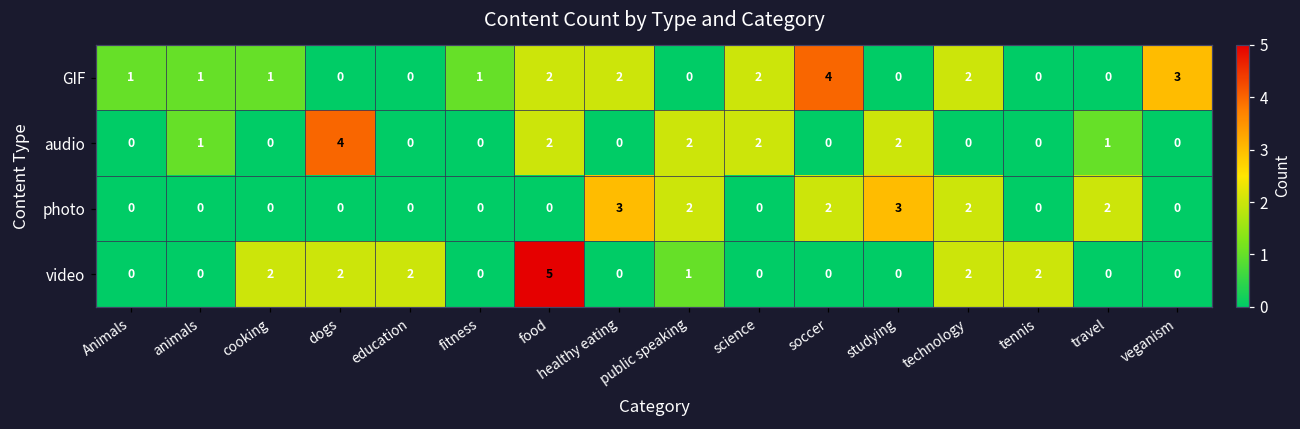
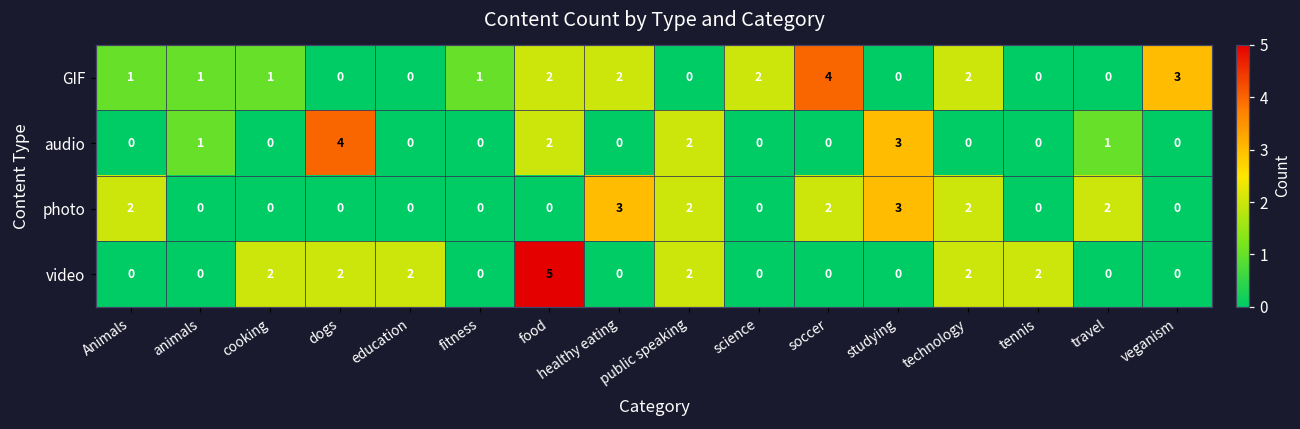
  {
    "GIF": {
      "Animals": 1,
      "animals": 1,
      "cooking": 1,
      "dogs": 0,
      "education": 0,
      "fitness": 1,
      "food": 2,
      "healthy eating": 2,
      "public speaking": 0,
      "science": 2,
      "soccer": 4,
      "studying": 0,
      "technology": 2,
      "tennis": 0,
      "travel": 0,
      "veganism": 3
    },
    "audio": {
      "Animals": 0,
      "animals": 1,
      "cooking": 0,
      "dogs": 4,
      "education": 0,
      "fitness": 0,
      "food": 2,
      "healthy eating": 0,
      "public speaking": 2,
-     "science": 2,
+     "science": 0,
      "soccer": 0,
-     "studying": 2,
+     "studying": 3,
      "technology": 0,
      "tennis": 0,
      "travel": 1,
      "veganism": 0
    },
    "photo": {
-     "Animals": 0,
+     "Animals": 2,
      "animals": 0,
      "cooking": 0,
      "dogs": 0,
      "education": 0,
      "fitness": 0,
      "food": 0,
      "healthy eating": 3,
      "public speaking": 2,
      "science": 0,
      "soccer": 2,
      "studying": 3,
      "technology": 2,
      "tennis": 0,
      "travel": 2,
      "veganism": 0
    },
    "video": {
      "Animals": 0,
      "animals": 0,
      "cooking": 2,
      "dogs": 2,
      "education": 2,
      "fitness": 0,
      "food": 5,
      "healthy eating": 0,
-     "public speaking": 1,
+     "public speaking": 2,
      "science": 0,
      "soccer": 0,
      "studying": 0,
      "technology": 2,
      "tennis": 2,
      "travel": 0,
      "veganism": 0
    }
  }
